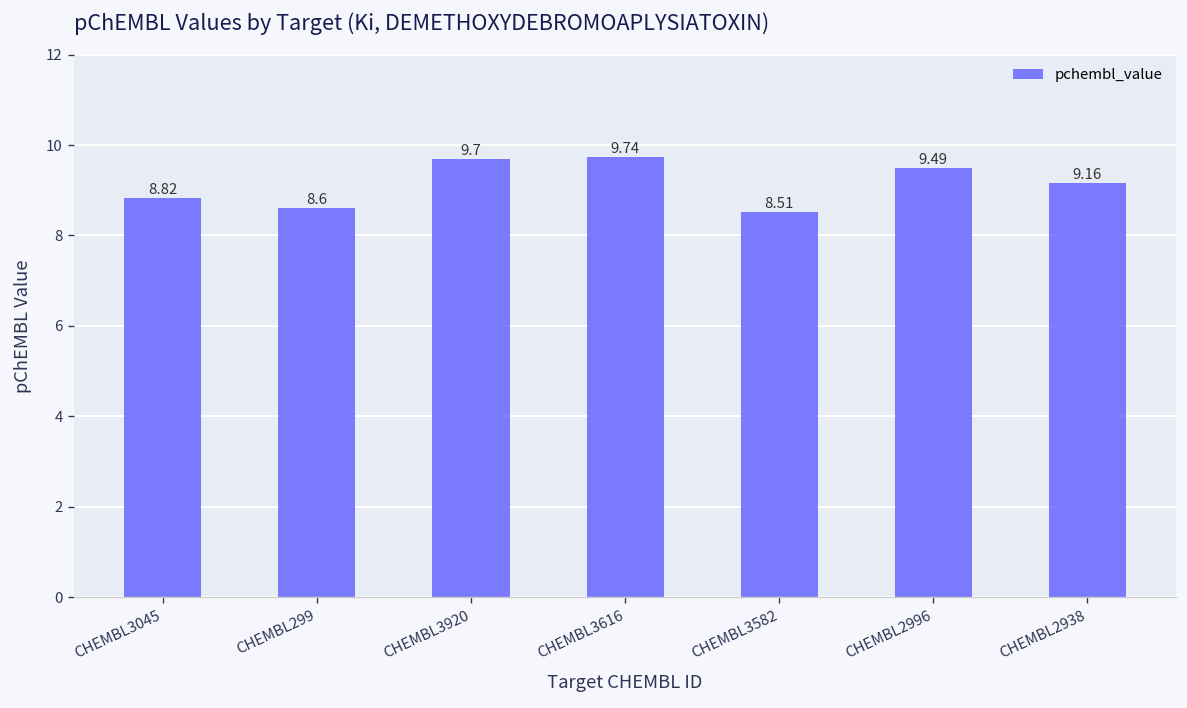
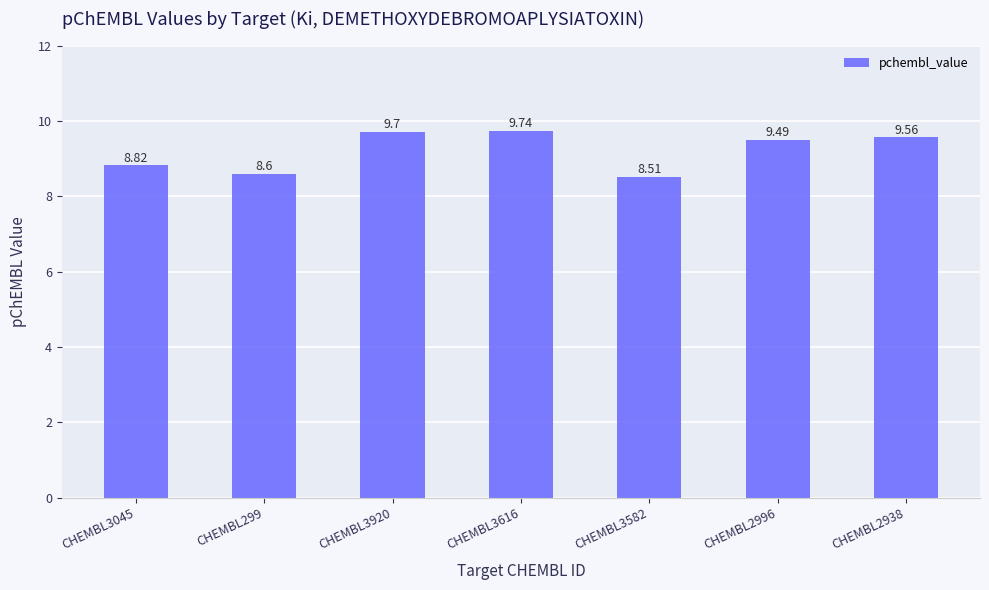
  {
    "CHEMBL3045": 8.82,
    "CHEMBL299": 8.6,
    "CHEMBL3920": 9.7,
    "CHEMBL3616": 9.74,
    "CHEMBL3582": 8.51,
    "CHEMBL2996": 9.49,
-   "CHEMBL2938": 9.16
+   "CHEMBL2938": 9.56
  }
